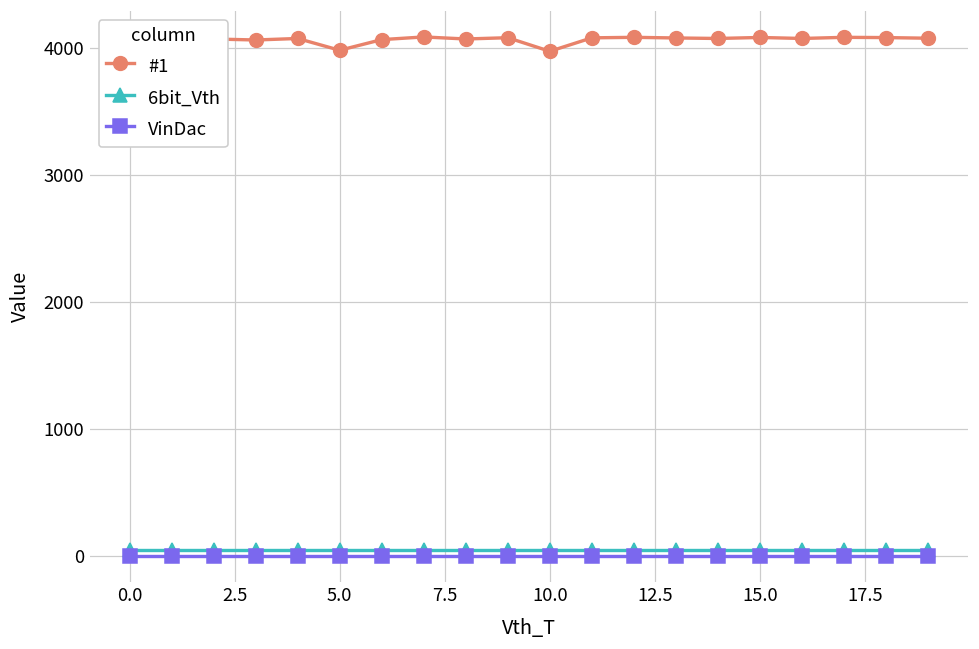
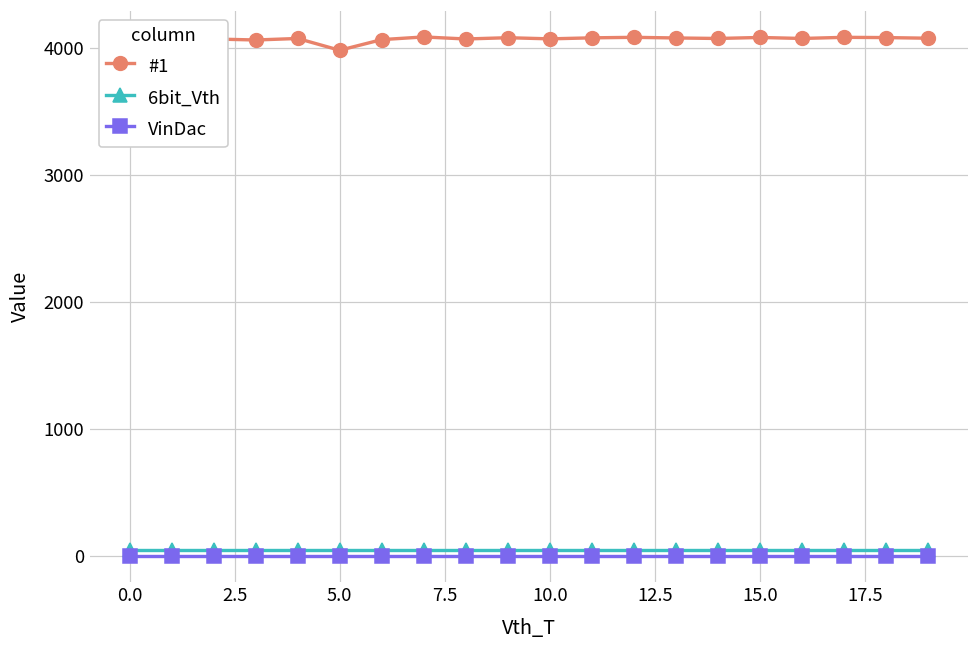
  {
    "#1": {
      "5.0": 3990,
-     "10.0": 3980,
+     "10.0": 4080,
      "15.0": 4090
    },
    "6bit_Vth": {
      "0.0": 50,
      "5.0": 50,
      "10.0": 50,
      "15.0": 50
    },
    "VinDac": {
      "0.0": 0,
      "5.0": 0,
      "10.0": 0,
      "15.0": 0
    }
  }
